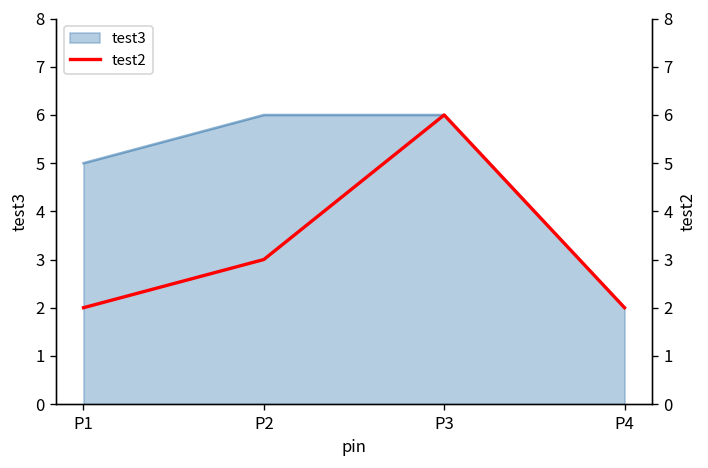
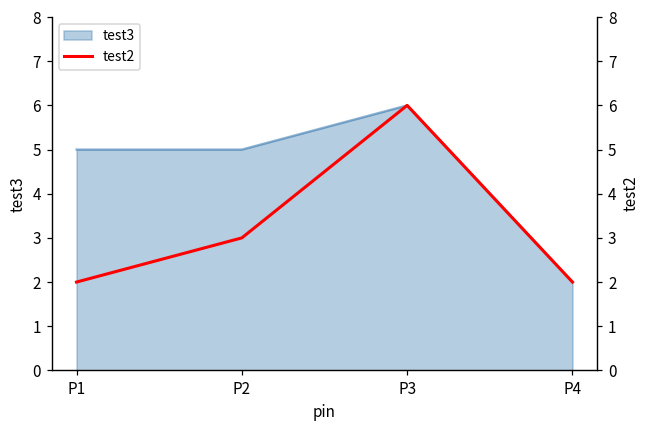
  {
    "test3": {
      "P1": 5,
-     "P2": 6,
+     "P2": 5,
      "P3": 6,
      "P4": 2
    },
    "test2": {
      "P1": 2.0,
      "P2": 3.0,
      "P3": 6.0,
      "P4": 2.0
    }
  }
